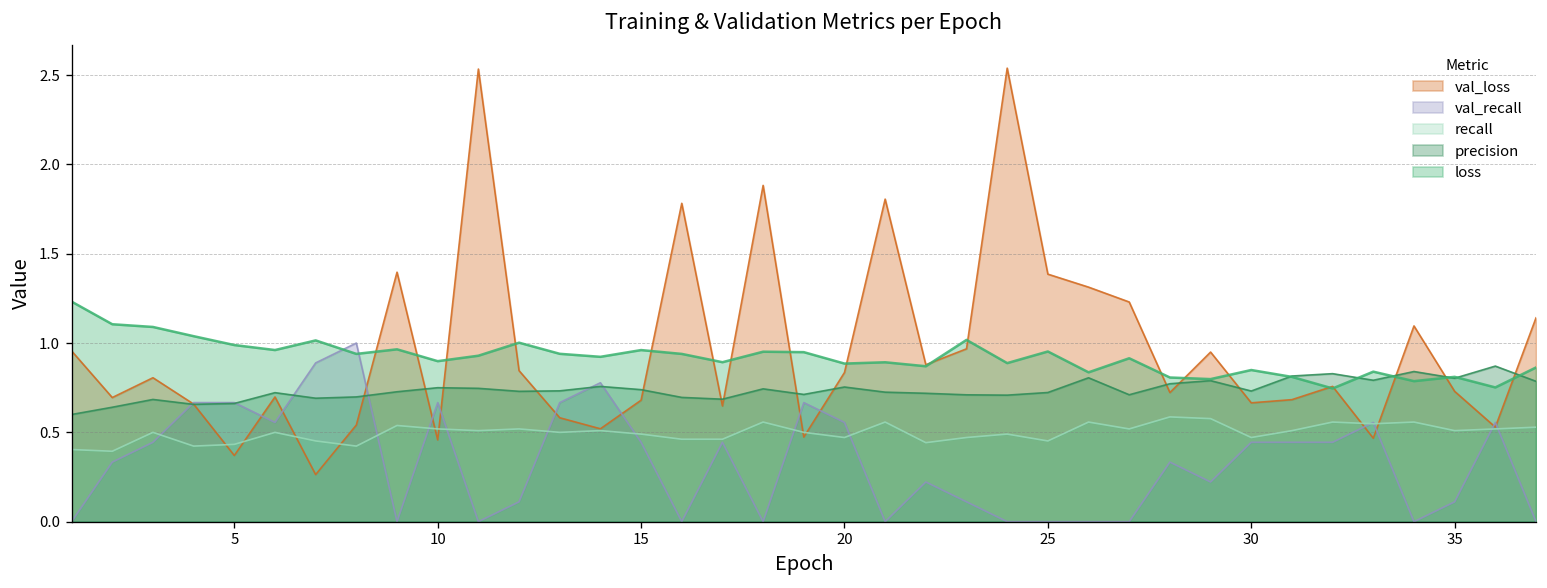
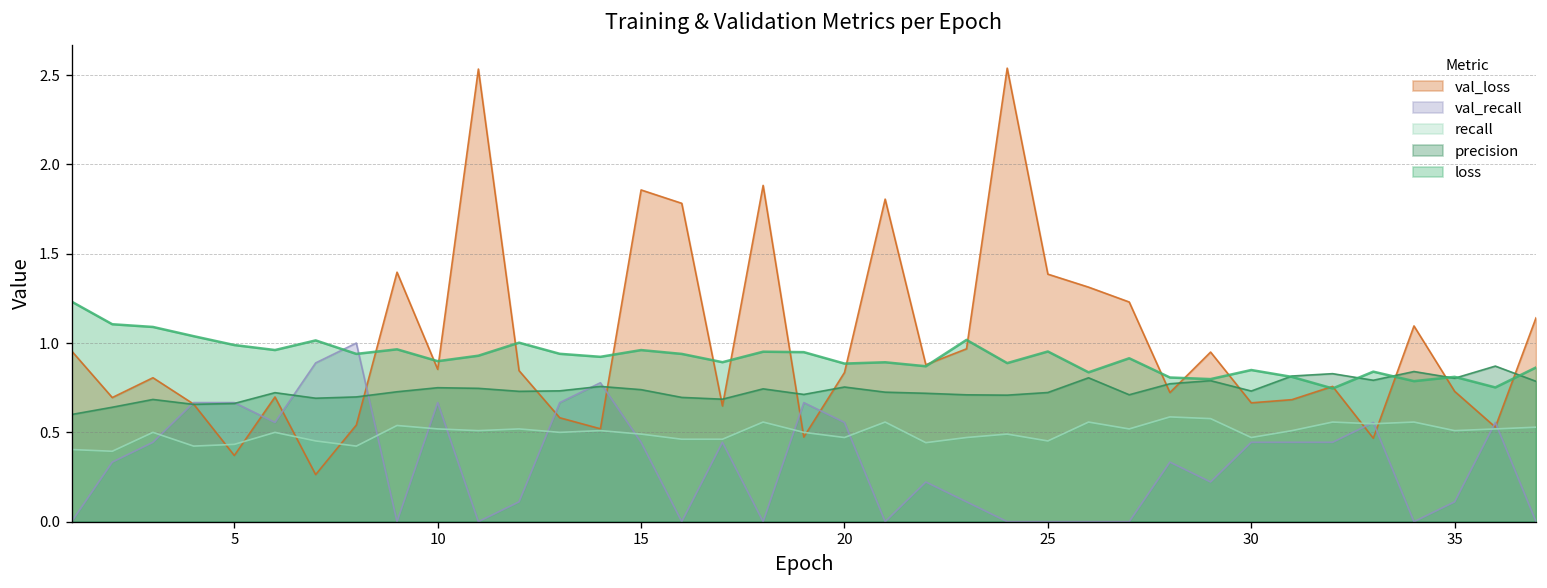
  {
    "val_loss": {
      "5": 0.37,
-     "10": 0.46,
-     "15": 0.68,
+     "10": 0.85,
+     "15": 1.86,
      "20": 0.84,
      "25": 1.39,
      "30": 0.67,
      "35": 0.73
    }
  }
